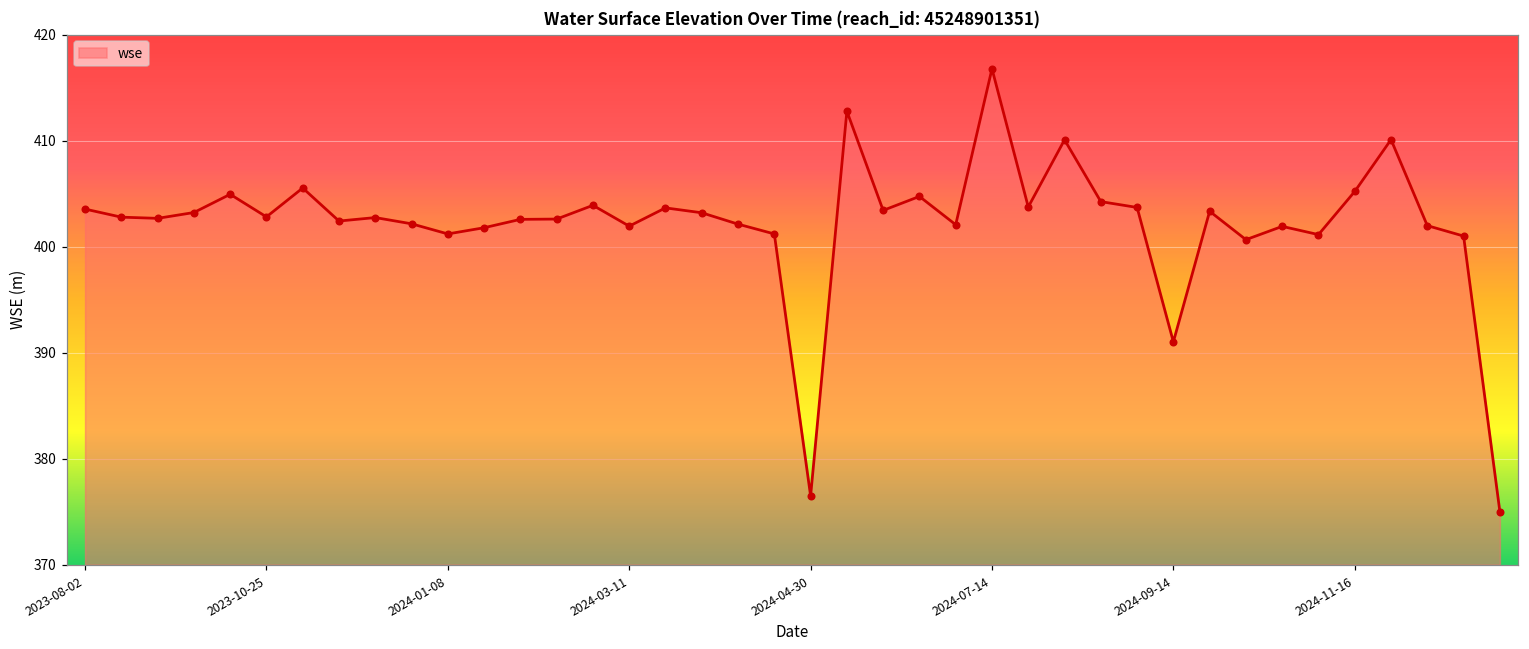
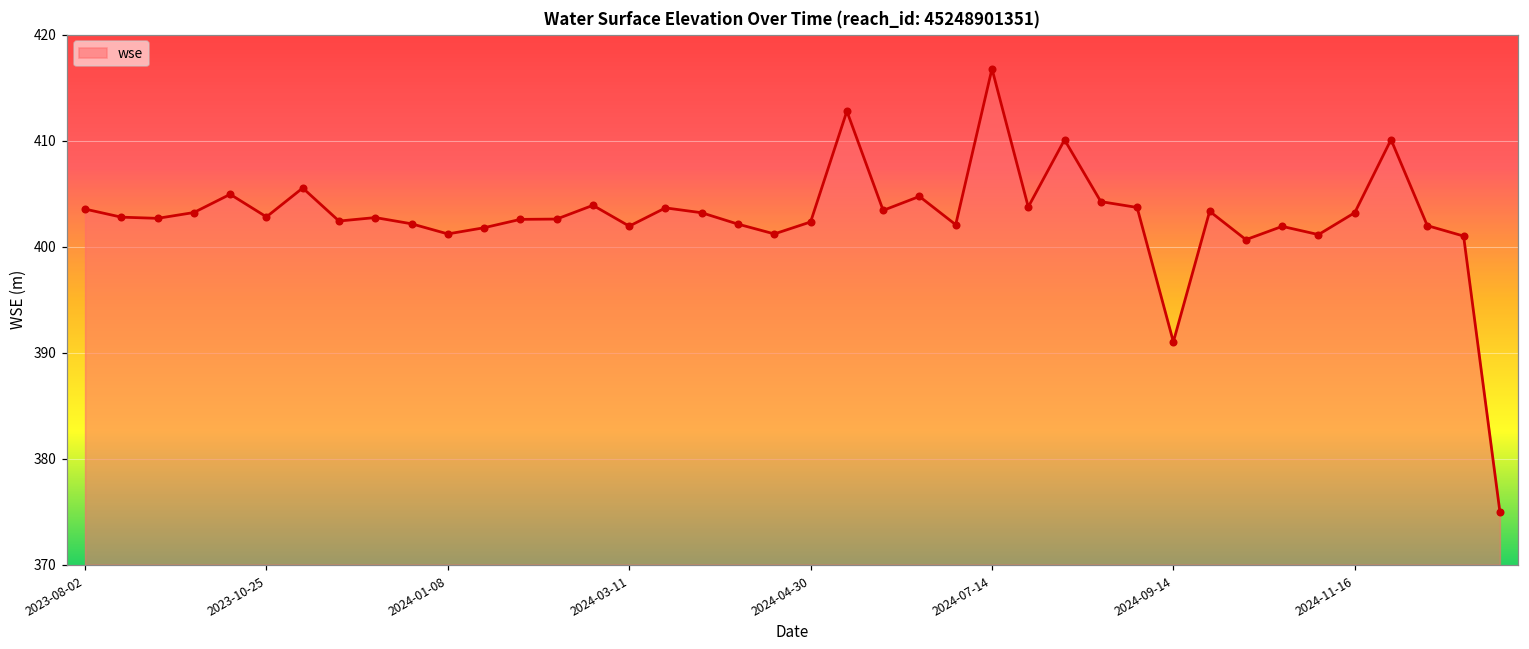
  {
    "2023-08-02": 404,
    "2023-10-25": 403,
    "2024-01-08": 401,
    "2024-03-11": 402,
-   "2024-04-30": 376,
+   "2024-04-30": 402,
    "2024-07-14": 417,
    "2024-09-14": 391,
-   "2024-11-16": 405
+   "2024-11-16": 403
  }
